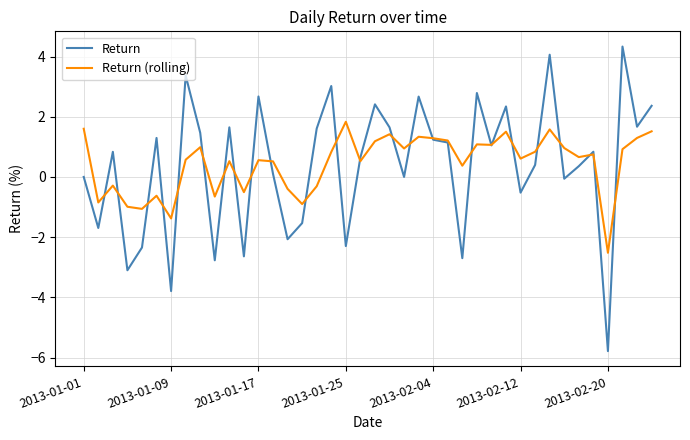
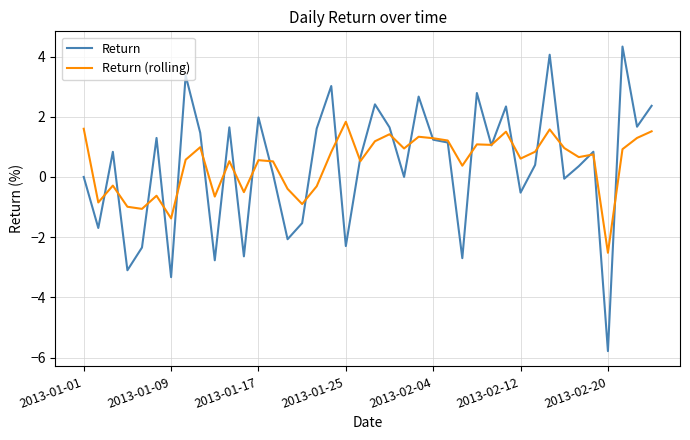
  {
    "Return": {
      "2013-01-01": 0.0,
-     "2013-01-09": -3.8,
-     "2013-01-17": 2.7,
+     "2013-01-09": -3.3,
+     "2013-01-17": 2.0,
      "2013-01-25": -2.3,
      "2013-02-12": -0.5,
      "2013-02-20": -5.8
    },
    "Return (rolling)": {
      "2013-01-01": 1.6,
      "2013-01-09": -1.4,
      "2013-01-17": 0.6,
      "2013-01-25": 1.8,
      "2013-02-12": 0.6,
      "2013-02-20": -2.5
    }
  }
